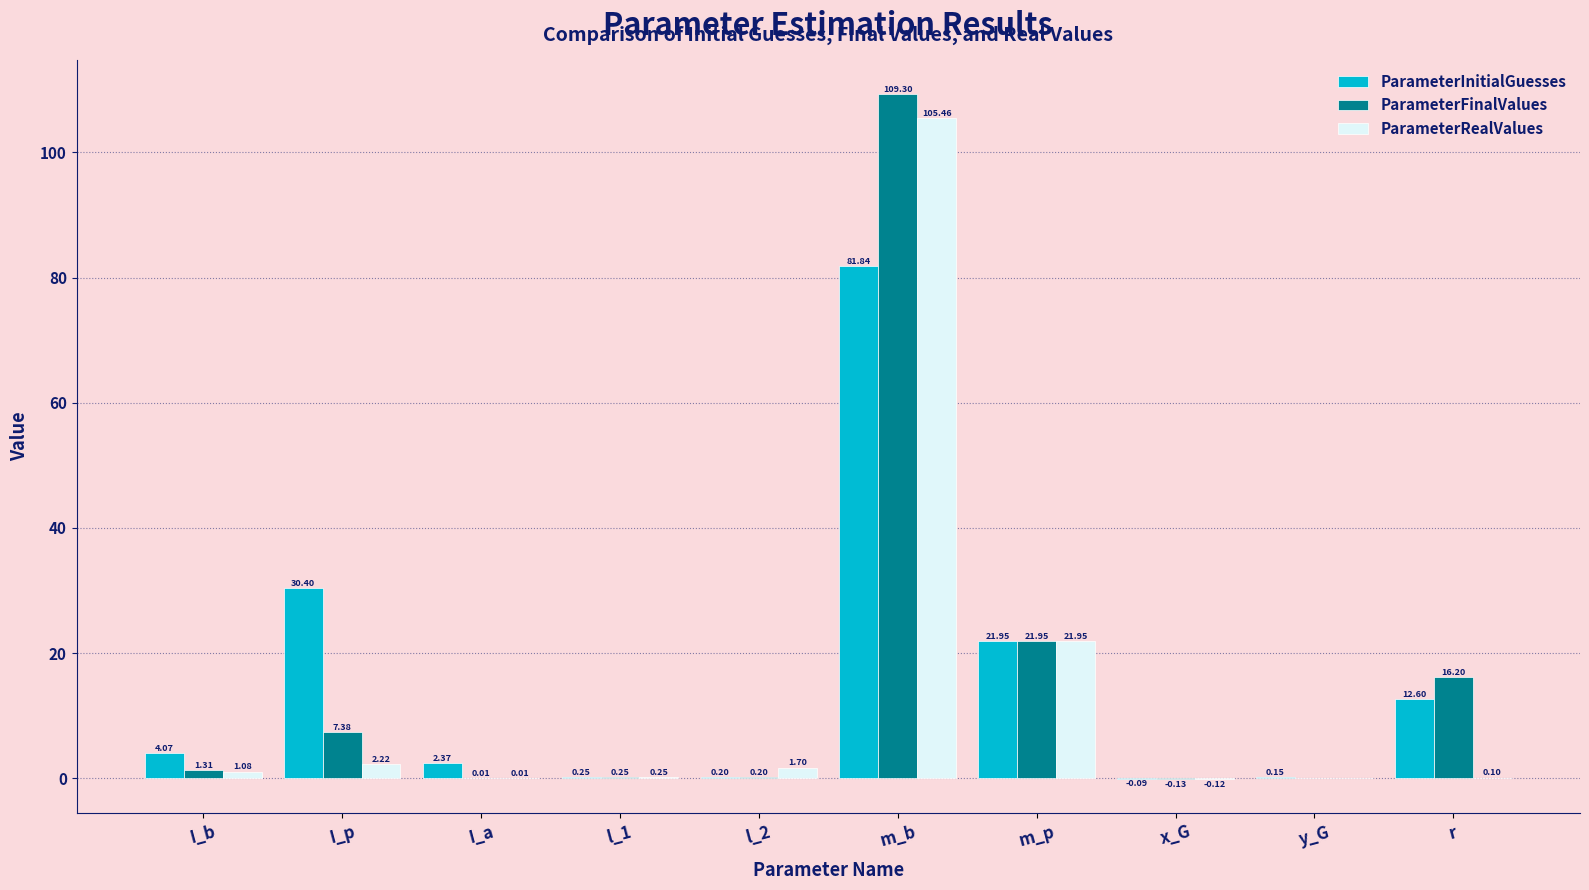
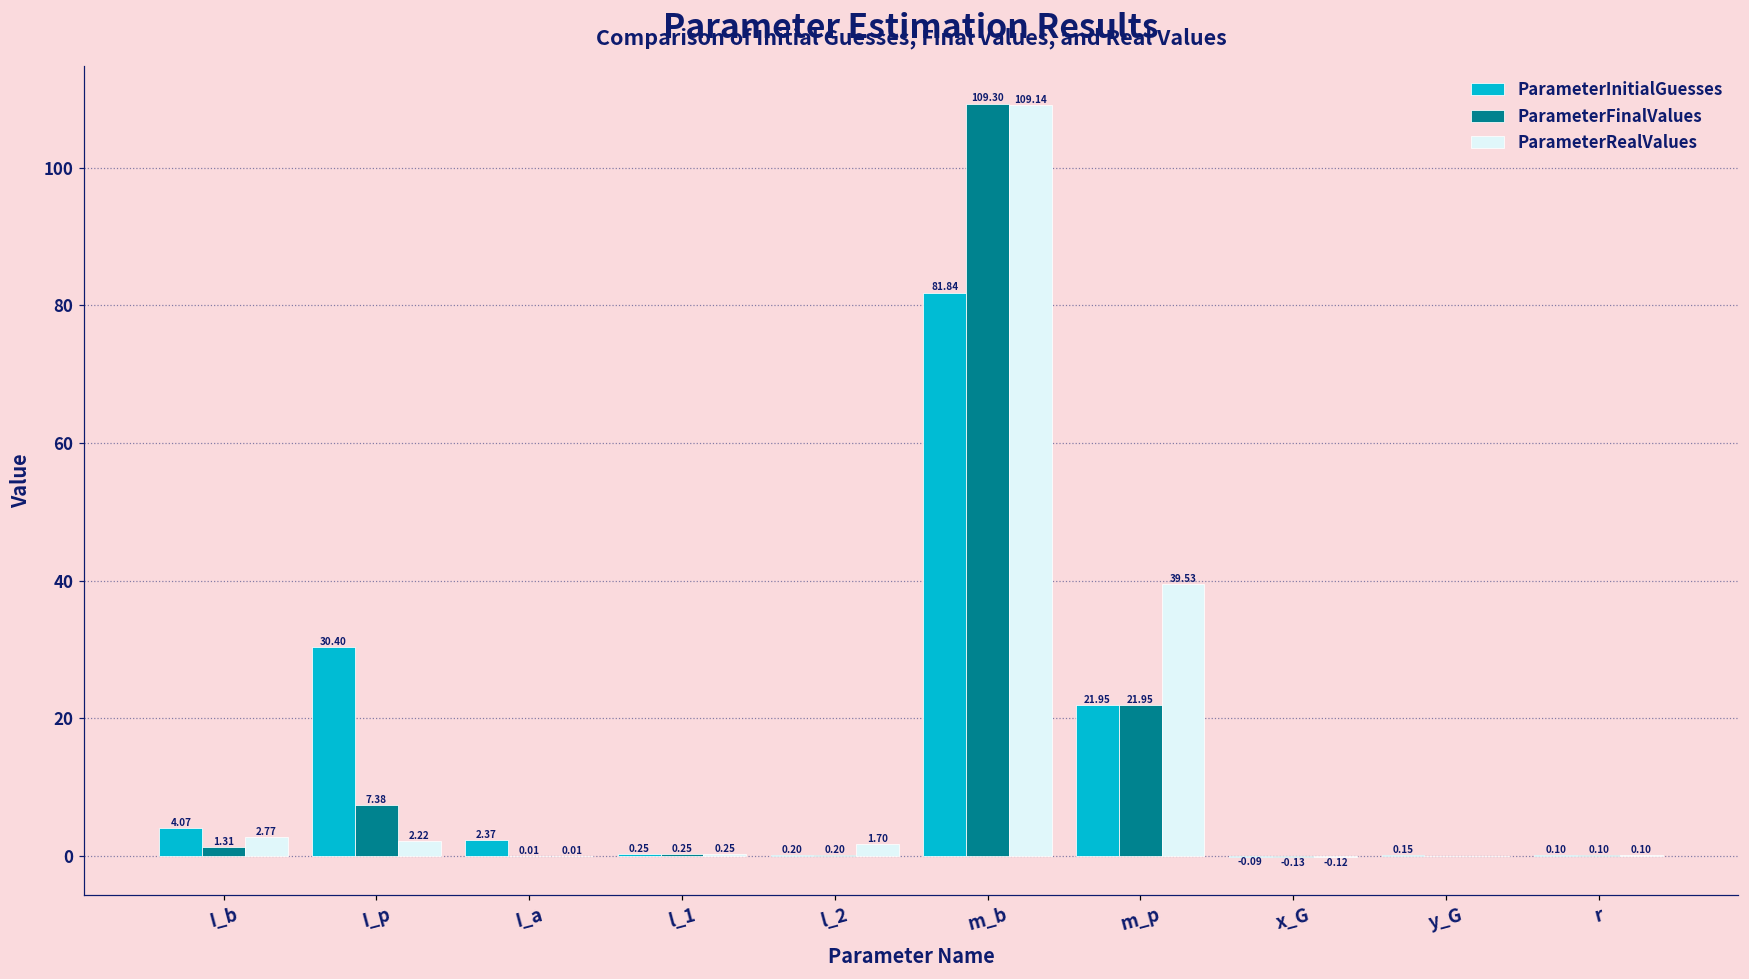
  {
    "ParameterInitialGuesses": {
      "I_b": 4.07,
      "I_p": 30.40,
      "I_a": 2.37,
      "l_1": 0.25,
      "l_2": 0.20,
      "m_b": 81.84,
      "m_p": 21.95,
      "x_G": -0.09,
      "y_G": 0.15,
-     "r": 12.60
+     "r": 0.10
    },
    "ParameterFinalValues": {
      "I_b": 1.31,
      "I_p": 7.38,
      "I_a": 0.01,
      "l_1": 0.25,
      "l_2": 0.20,
      "m_b": 109.30,
      "m_p": 21.95,
      "x_G": -0.13,
-     "r": 16.20
+     "r": 0.10
    },
    "ParameterRealValues": {
-     "I_b": 1.08,
+     "I_b": 2.77,
      "I_p": 2.22,
      "I_a": 0.01,
      "l_1": 0.25,
      "l_2": 1.70,
-     "m_b": 105.46,
-     "m_p": 21.95,
+     "m_b": 109.14,
+     "m_p": 39.53,
      "x_G": -0.12,
      "r": 0.10
    }
  }
